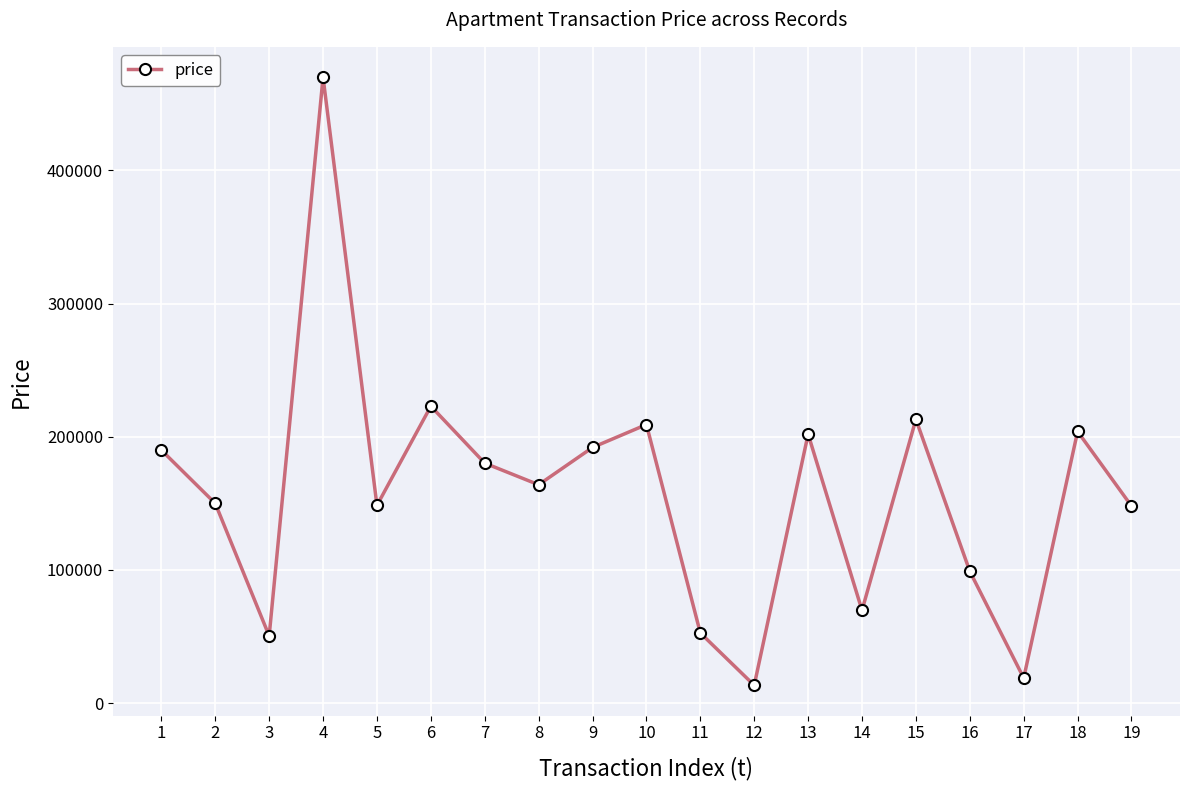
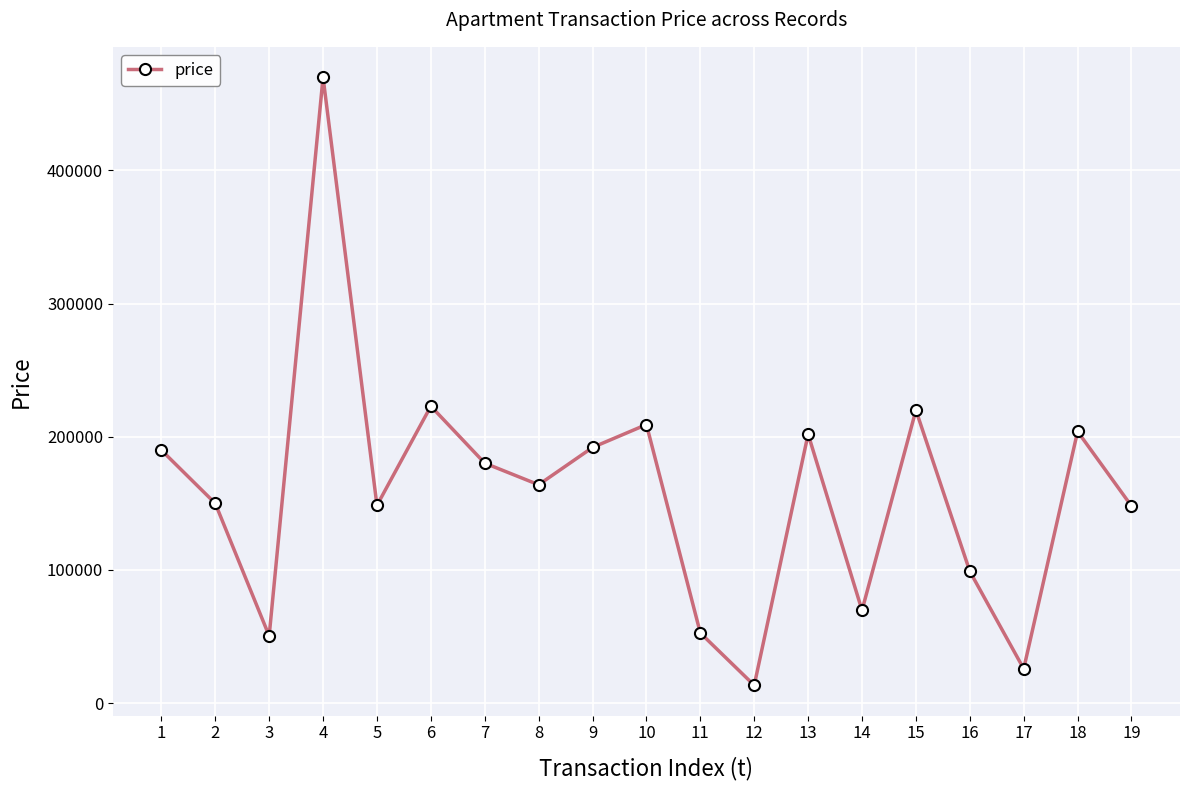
  {
    "1": 190000,
    "2": 150000,
    "3": 50000,
    "4": 470000,
    "5": 149000,
    "6": 223000,
    "7": 180000,
    "8": 164000,
    "9": 192000,
    "10": 209000,
    "11": 53000,
    "12": 13000,
    "13": 202000,
    "14": 70000,
-   "15": 213000,
+   "15": 220000,
    "16": 99000,
-   "17": 19000,
+   "17": 26000,
    "18": 204000,
    "19": 148000
  }
